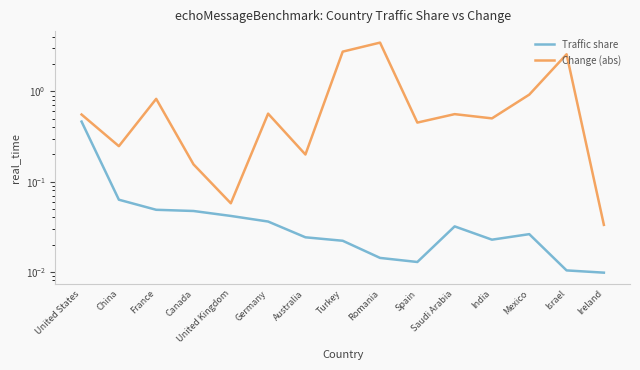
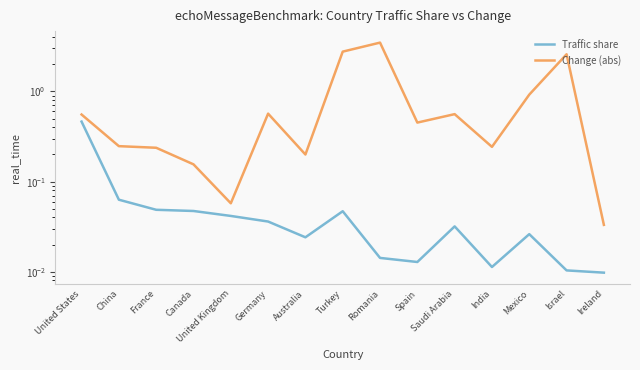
  {
    "Traffic share": {
      "United States": 0.5,
      "China": 0.06,
      "France": 0.05,
      "Canada": 0.05,
      "United Kingdom": 0.04,
      "Germany": 0.036,
      "Australia": 0.024,
-     "Turkey": 0.022,
+     "Turkey": 0.05,
      "Romania": 0.014,
      "Spain": 0.013,
      "Saudi Arabia": 0.032,
-     "India": 0.023,
+     "India": 0.011,
      "Mexico": 0.026,
      "Israel": 0.010,
      "Ireland": 0.010
    },
    "Change (abs)": {
      "United States": 0.6,
      "China": 0.25,
-     "France": 0.8,
+     "France": 0.24,
      "Canada": 0.16,
      "United Kingdom": 0.06,
      "Germany": 0.6,
      "Australia": 0.20,
      "Turkey": 2.8,
      "Romania": 3.5,
      "Spain": 0.5,
      "Saudi Arabia": 0.6,
-     "India": 0.5,
+     "India": 0.24,
      "Mexico": 0.9,
      "Israel": 2.6,
      "Ireland": 0.033
    }
  }
